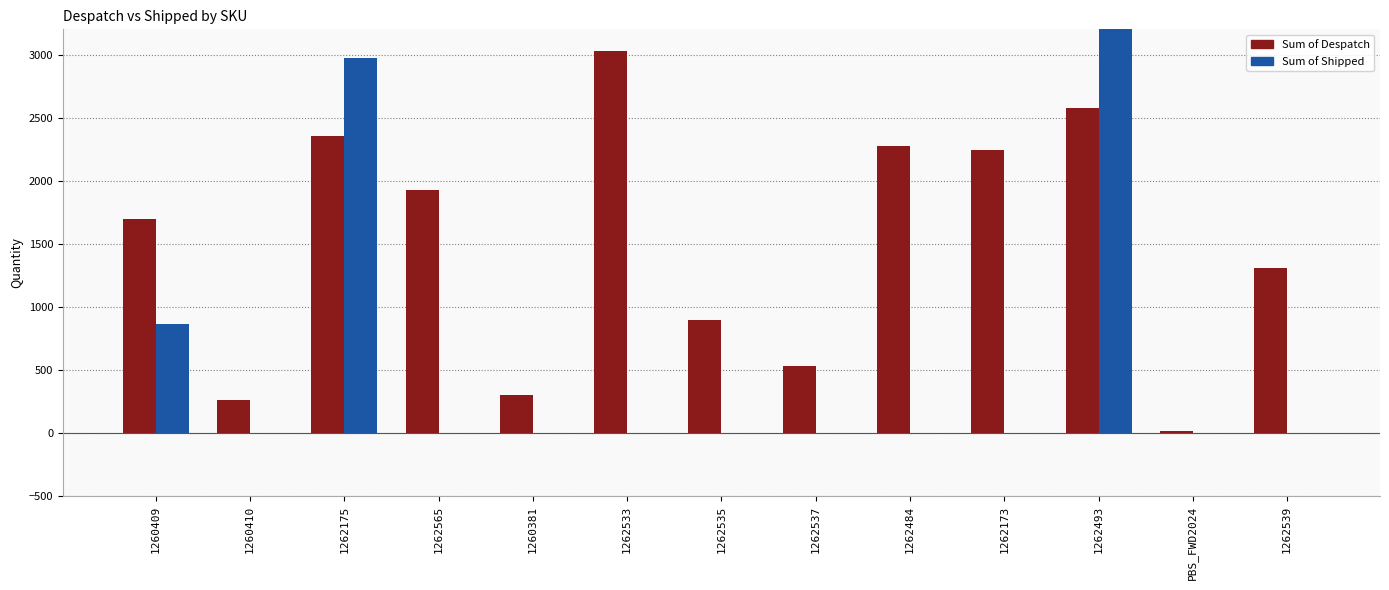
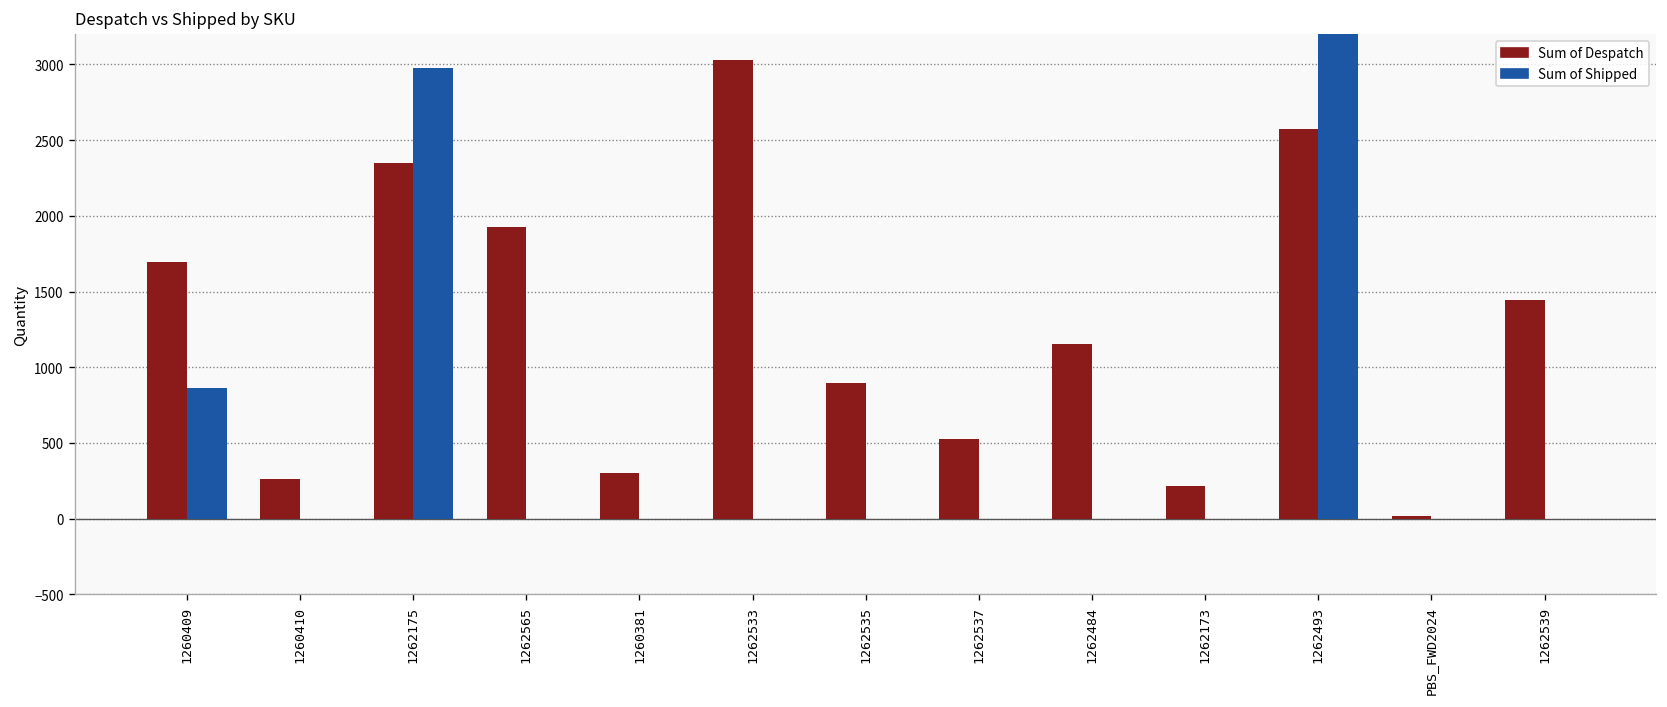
  {
    "Sum of Despatch": {
      "1260409": 1690,
      "1260410": 260,
      "1262175": 2350,
      "1262565": 1930,
      "1260381": 300,
      "1262533": 3030,
      "1262535": 890,
      "1262537": 530,
-     "1262484": 2270,
-     "1262173": 2250,
+     "1262484": 1150,
+     "1262173": 220,
      "1262493": 2570,
-     "1262539": 1310
+     "1262539": 1450
    },
    "Sum of Shipped": {
      "1260409": 860,
      "1260410": 0,
      "1262175": 2980,
      "1262565": 0,
      "1260381": 0,
      "1262533": 0,
      "1262535": 0,
      "1262537": 0,
      "1262484": 0,
      "1262173": 0,
      "PBS_FWD2024": 0,
      "1262539": 0
    }
  }
